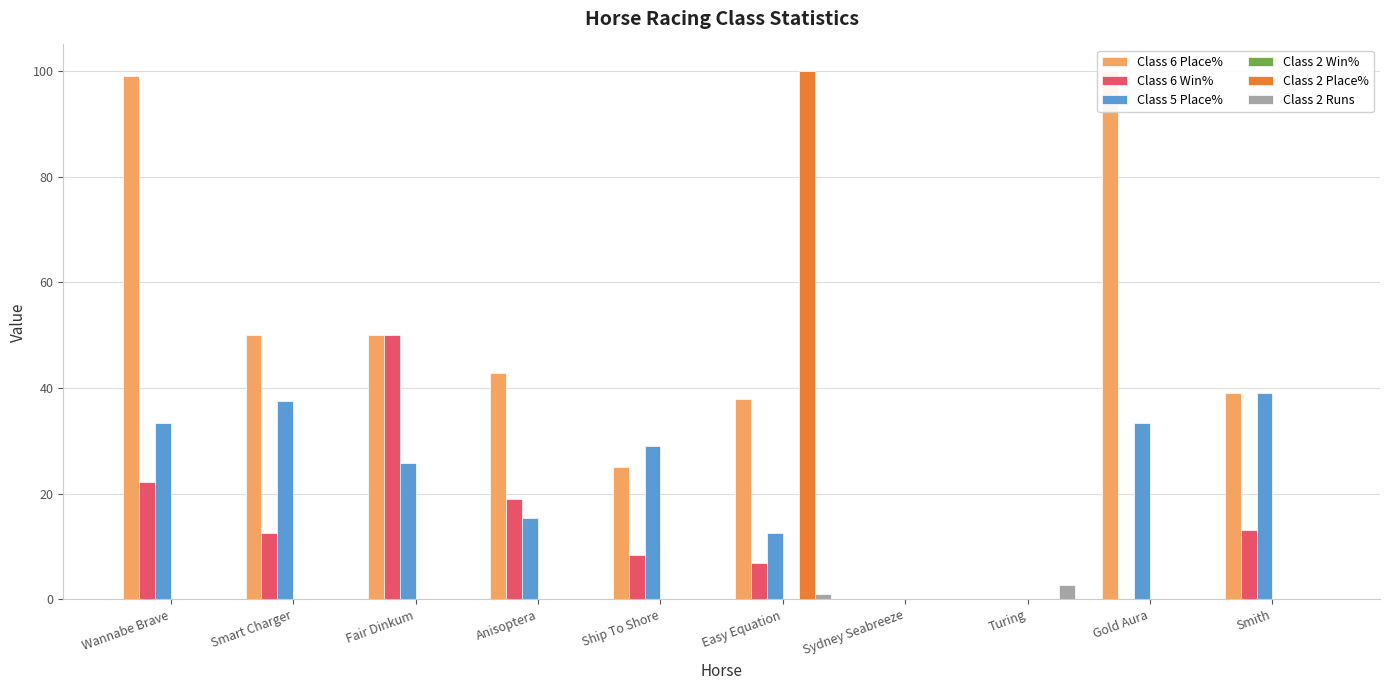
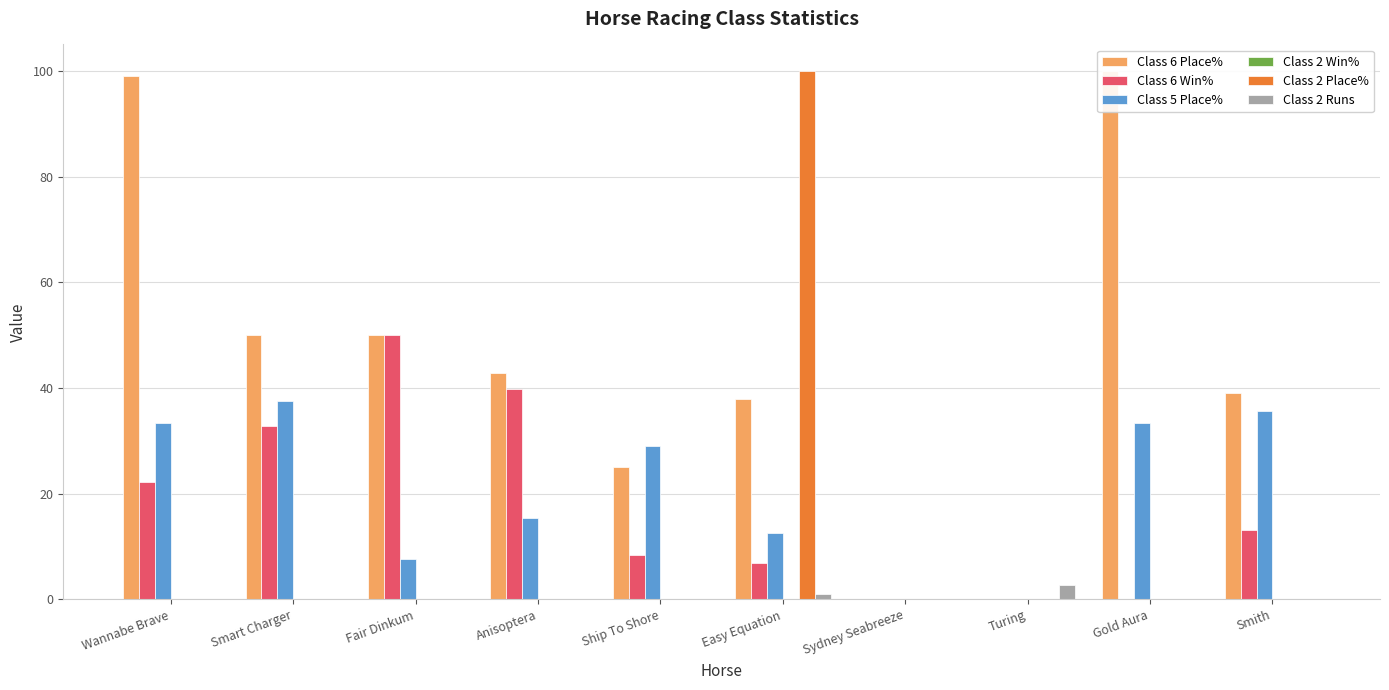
  {
    "Class 6 Place%": {
      "Wannabe Brave": 99,
      "Smart Charger": 50,
      "Fair Dinkum": 50,
      "Anisoptera": 43,
      "Ship To Shore": 25,
      "Easy Equation": 38,
      "Sydney Seabreeze": 0,
      "Turing": 0,
      "Smith": 39
    },
    "Class 6 Win%": {
      "Wannabe Brave": 22,
-     "Smart Charger": 13,
+     "Smart Charger": 33,
      "Fair Dinkum": 50,
-     "Anisoptera": 19,
+     "Anisoptera": 40,
      "Ship To Shore": 8,
      "Easy Equation": 7,
      "Sydney Seabreeze": 0,
      "Turing": 0,
      "Gold Aura": 0,
      "Smith": 13
    },
    "Class 5 Place%": {
      "Wannabe Brave": 33,
      "Smart Charger": 38,
-     "Fair Dinkum": 26,
+     "Fair Dinkum": 8,
      "Anisoptera": 15,
      "Ship To Shore": 29,
      "Easy Equation": 13,
      "Sydney Seabreeze": 0,
      "Turing": 0,
      "Gold Aura": 33,
-     "Smith": 39
+     "Smith": 36
    },
    "Class 2 Win%": {
      "Wannabe Brave": 0,
      "Smart Charger": 0,
      "Fair Dinkum": 0,
      "Anisoptera": 0,
      "Ship To Shore": 0,
      "Easy Equation": 0,
      "Sydney Seabreeze": 0,
      "Turing": 0,
      "Gold Aura": 0,
      "Smith": 0
    },
    "Class 2 Place%": {
      "Wannabe Brave": 0,
      "Smart Charger": 0,
      "Fair Dinkum": 0,
      "Anisoptera": 0,
      "Ship To Shore": 0,
      "Easy Equation": 100,
      "Sydney Seabreeze": 0,
      "Turing": 0,
      "Gold Aura": 0,
      "Smith": 0
    },
    "Class 2 Runs": {
      "Wannabe Brave": 0,
      "Smart Charger": 0,
      "Fair Dinkum": 0,
      "Anisoptera": 0,
      "Ship To Shore": 0,
      "Easy Equation": 1,
      "Sydney Seabreeze": 0,
      "Turing": 3,
      "Gold Aura": 0,
      "Smith": 0
    }
  }
